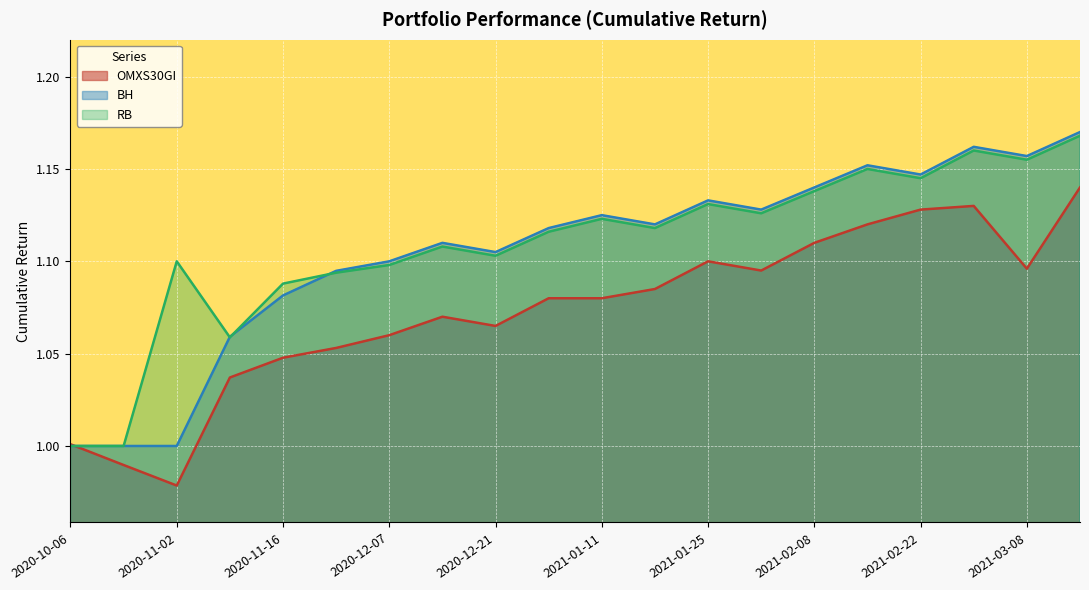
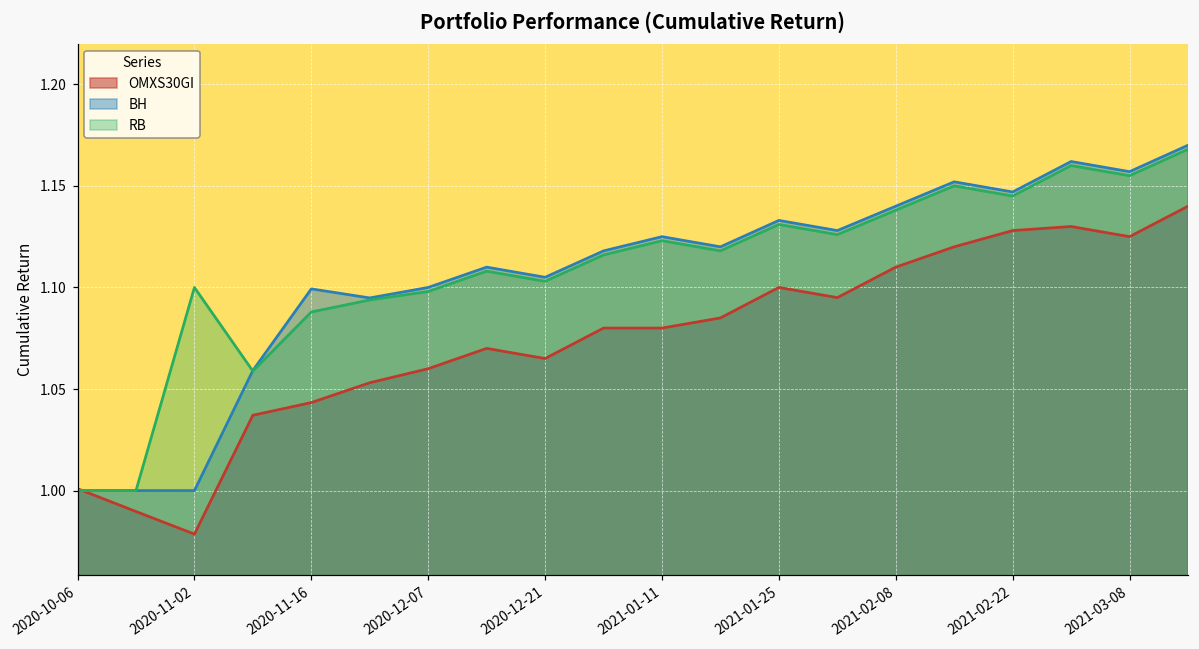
  {
    "OMXS30GI": {
      "2020-11-02": 0.979,
-     "2020-11-16": 1.048,
+     "2020-11-16": 1.043,
      "2020-12-07": 1.060,
      "2020-12-21": 1.065,
      "2021-01-11": 1.080,
      "2021-01-25": 1.100,
      "2021-02-08": 1.110,
      "2021-02-22": 1.128,
-     "2021-03-08": 1.096
+     "2021-03-08": 1.125
    },
    "BH": {
      "2020-11-02": 1.000,
-     "2020-11-16": 1.082,
+     "2020-11-16": 1.099,
      "2020-12-07": 1.100,
      "2020-12-21": 1.105,
      "2021-01-11": 1.125,
      "2021-01-25": 1.133,
      "2021-02-08": 1.140,
      "2021-02-22": 1.147,
      "2021-03-08": 1.157
    },
    "RB": {
      "2020-11-02": 1.100,
      "2020-11-16": 1.088,
      "2020-12-07": 1.098,
      "2020-12-21": 1.103,
      "2021-01-11": 1.123,
      "2021-01-25": 1.131,
      "2021-02-08": 1.138,
      "2021-02-22": 1.145,
      "2021-03-08": 1.155
    }
  }
